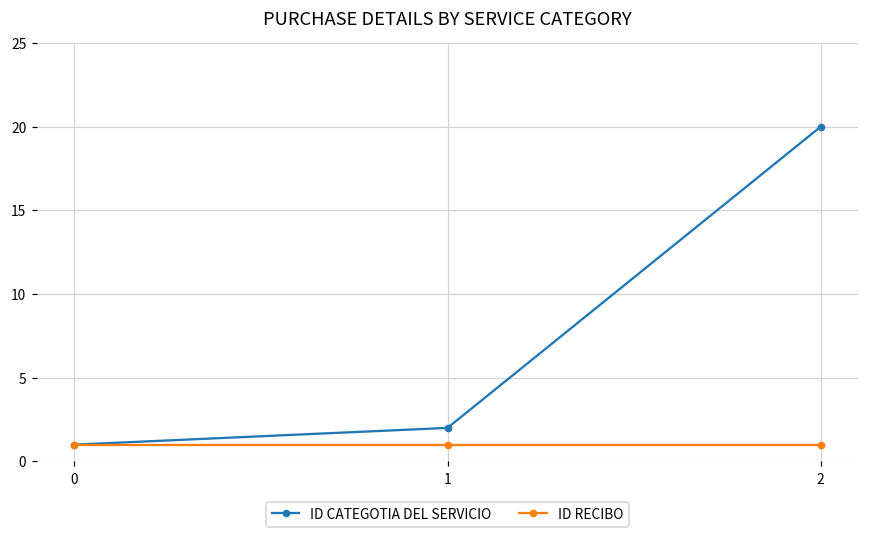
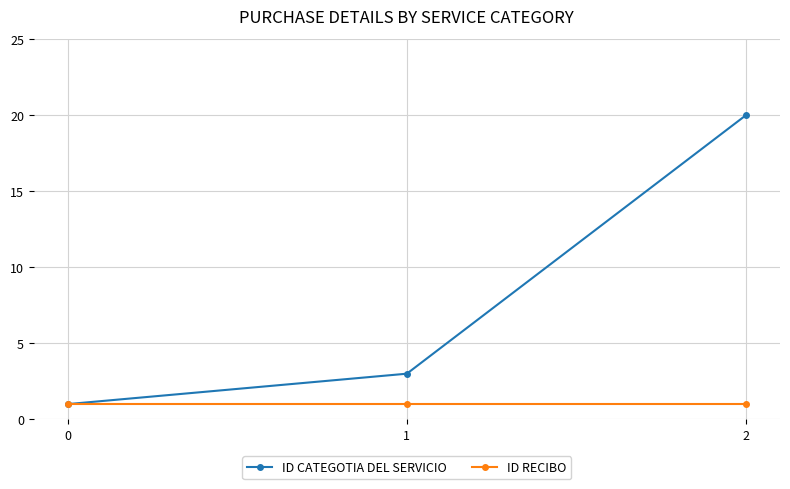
  {
    "ID CATEGOTIA DEL SERVICIO": {
-     "1": 2,
+     "1": 3,
      "2": 20
    },
    "ID RECIBO": {
      "1": 1,
      "2": 1
    }
  }
